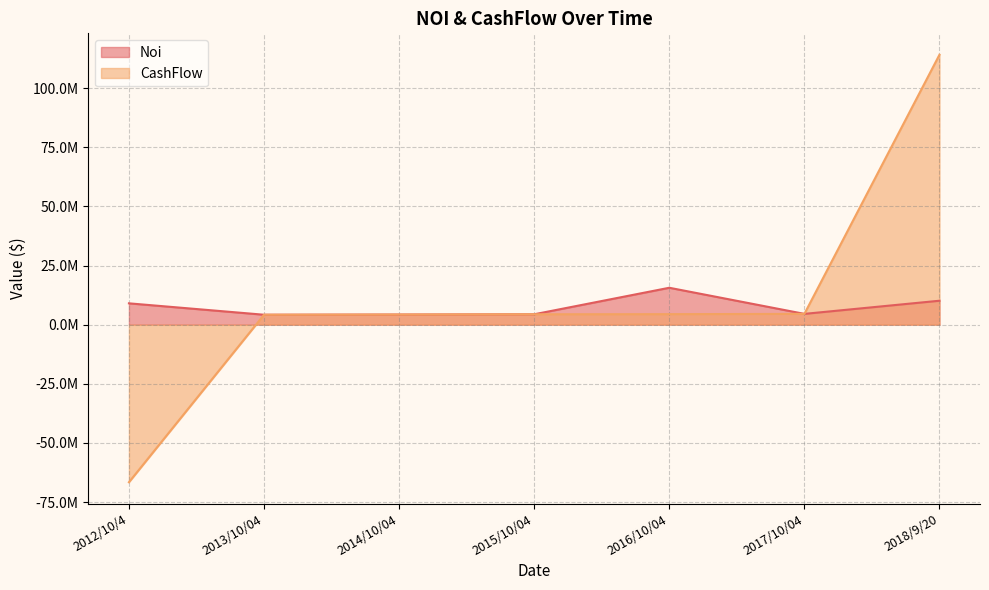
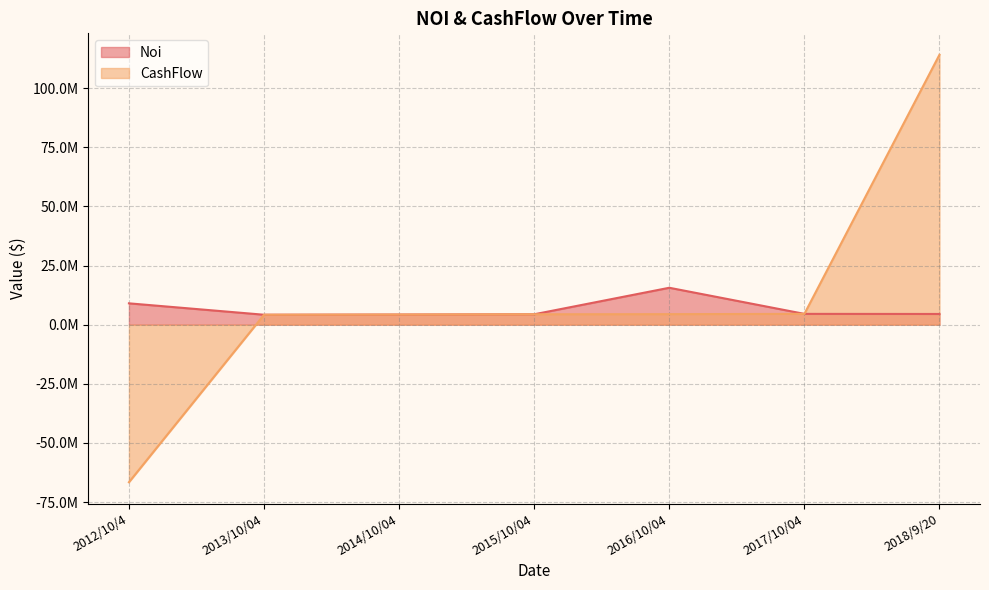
  {
    "Noi": {
      "2012/10/4": 9000000,
      "2016/10/04": 16000000,
-     "2018/9/20": 10000000
+     "2018/9/20": 5000000
    }
  }
